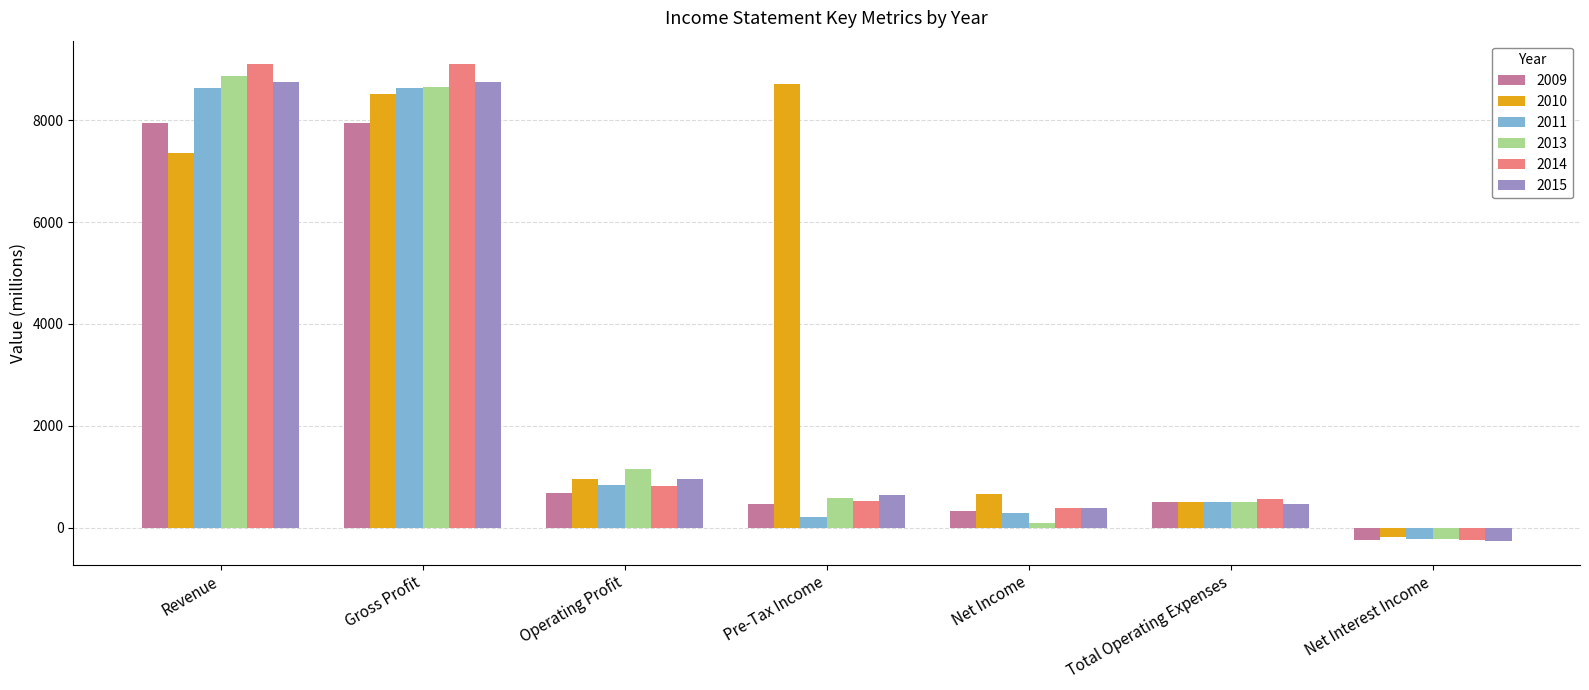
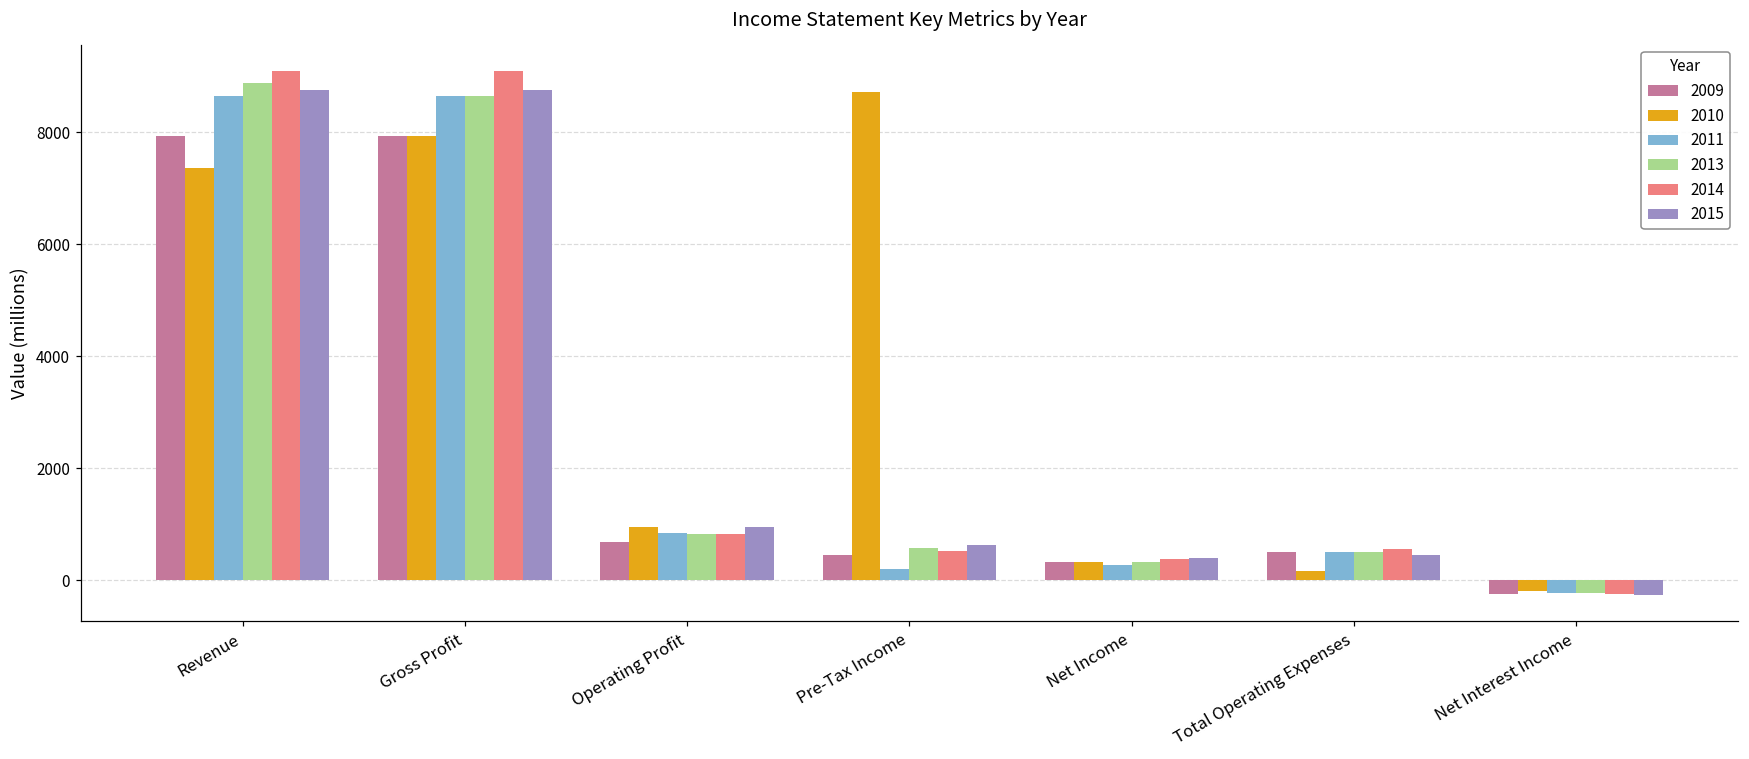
  {
    "2010": {
      "Revenue": 7400,
-     "Gross Profit": 8500,
+     "Gross Profit": 7900,
      "Operating Profit": 1000,
      "Pre-Tax Income": 8700,
-     "Net Income": 700,
-     "Total Operating Expenses": 500,
+     "Net Income": 300,
+     "Total Operating Expenses": 200,
      "Net Interest Income": -200
    },
    "2013": {
      "Revenue": 8900,
      "Gross Profit": 8700,
-     "Operating Profit": 1200,
+     "Operating Profit": 800,
      "Pre-Tax Income": 600,
-     "Net Income": 100,
+     "Net Income": 300,
      "Total Operating Expenses": 500,
      "Net Interest Income": -200
    }
  }
